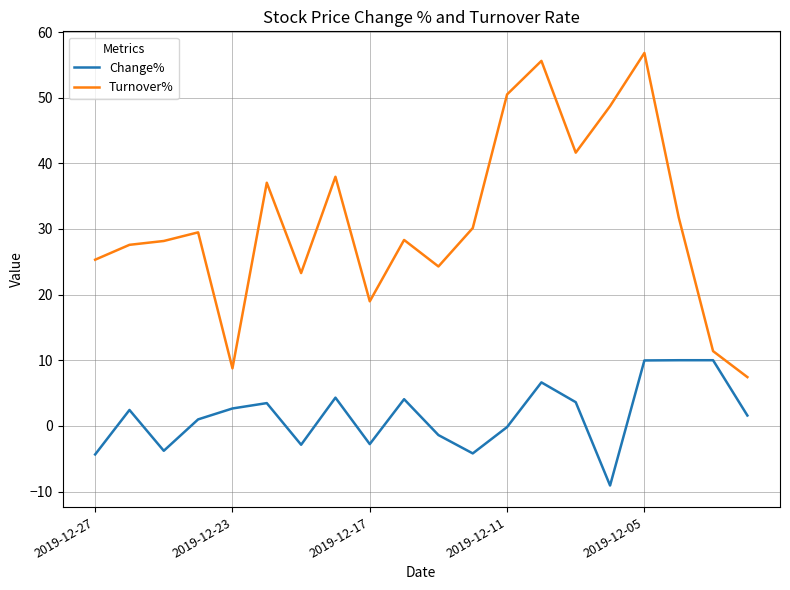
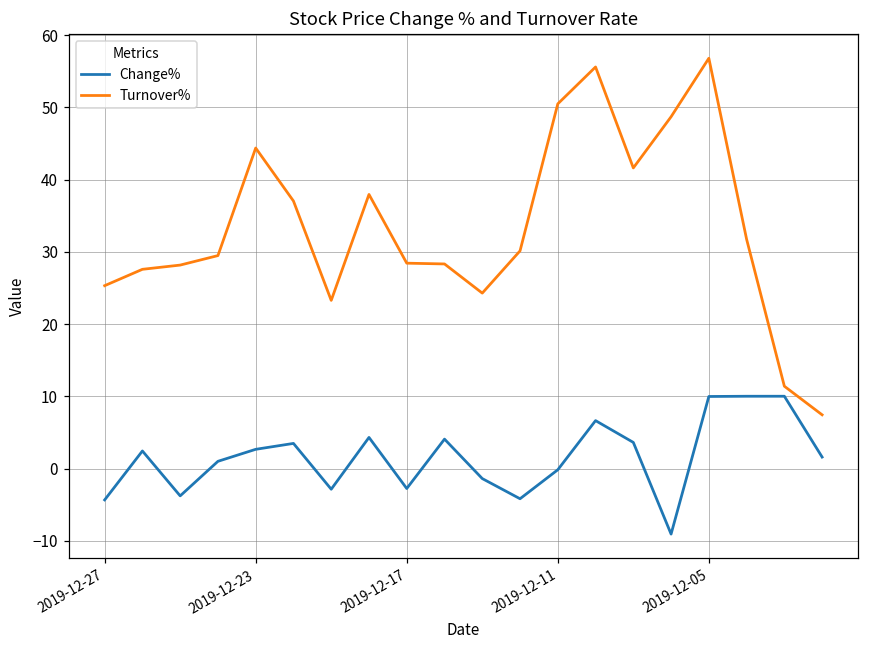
  {
    "Change%": {
      "2019-12-27": -4,
      "2019-12-23": 3,
      "2019-12-17": -3,
      "2019-12-11": 0,
      "2019-12-05": 10
    },
    "Turnover%": {
      "2019-12-27": 25,
-     "2019-12-23": 9,
-     "2019-12-17": 19,
+     "2019-12-23": 44,
+     "2019-12-17": 28,
      "2019-12-11": 50,
      "2019-12-05": 57
    }
  }
